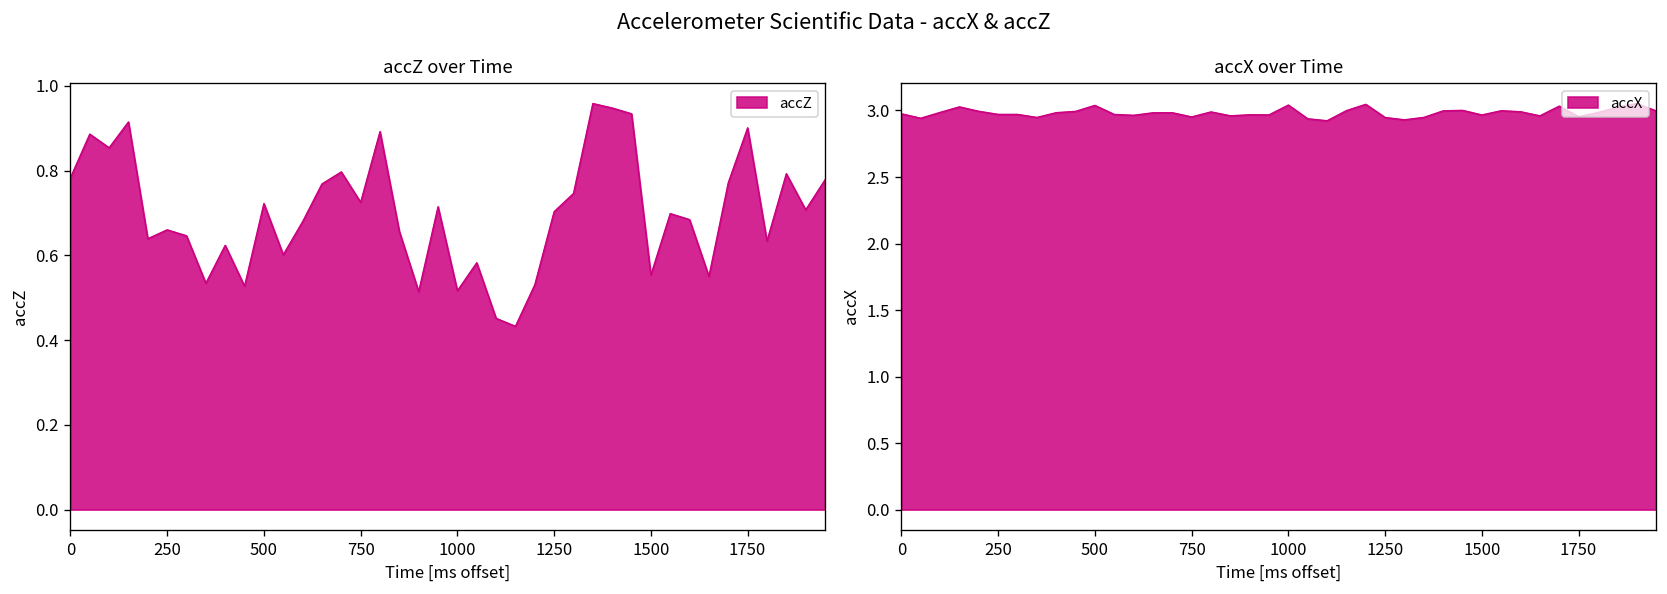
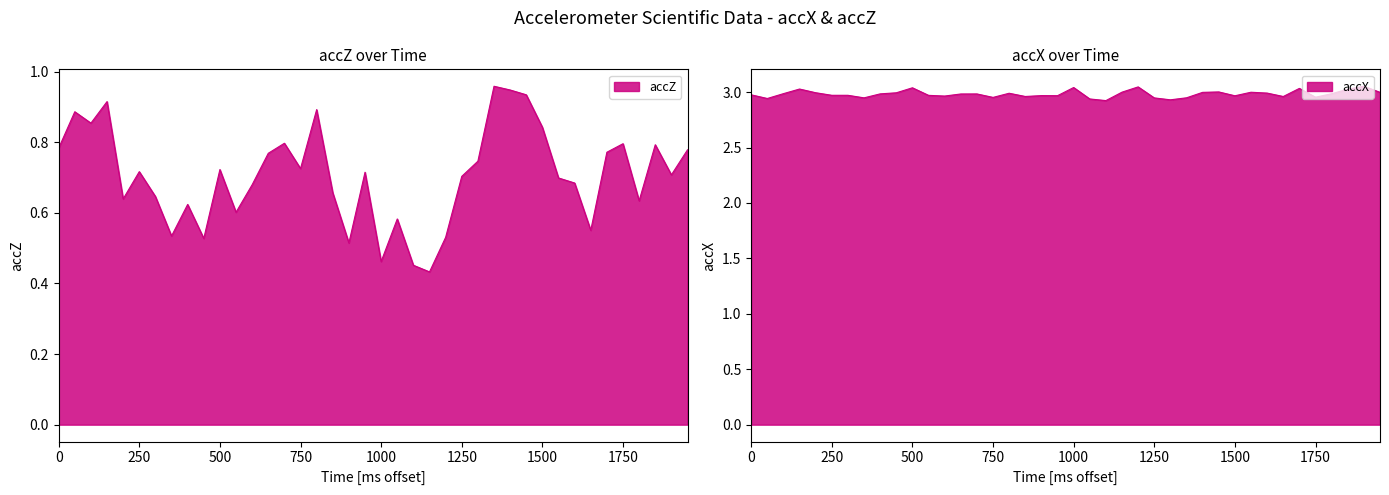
  {
    "accZ over Time": {
      "0": 0.78,
-     "250": 0.66,
+     "250": 0.72,
      "500": 0.72,
      "750": 0.73,
-     "1000": 0.52,
+     "1000": 0.46,
      "1250": 0.70,
-     "1500": 0.55,
-     "1750": 0.90
+     "1500": 0.84,
+     "1750": 0.80
    },
    "accX over Time": {
      "0": 2.98,
      "250": 2.97,
      "500": 3.04,
      "750": 2.95,
      "1000": 3.04,
      "1250": 2.95,
      "1500": 2.97
    }
  }
